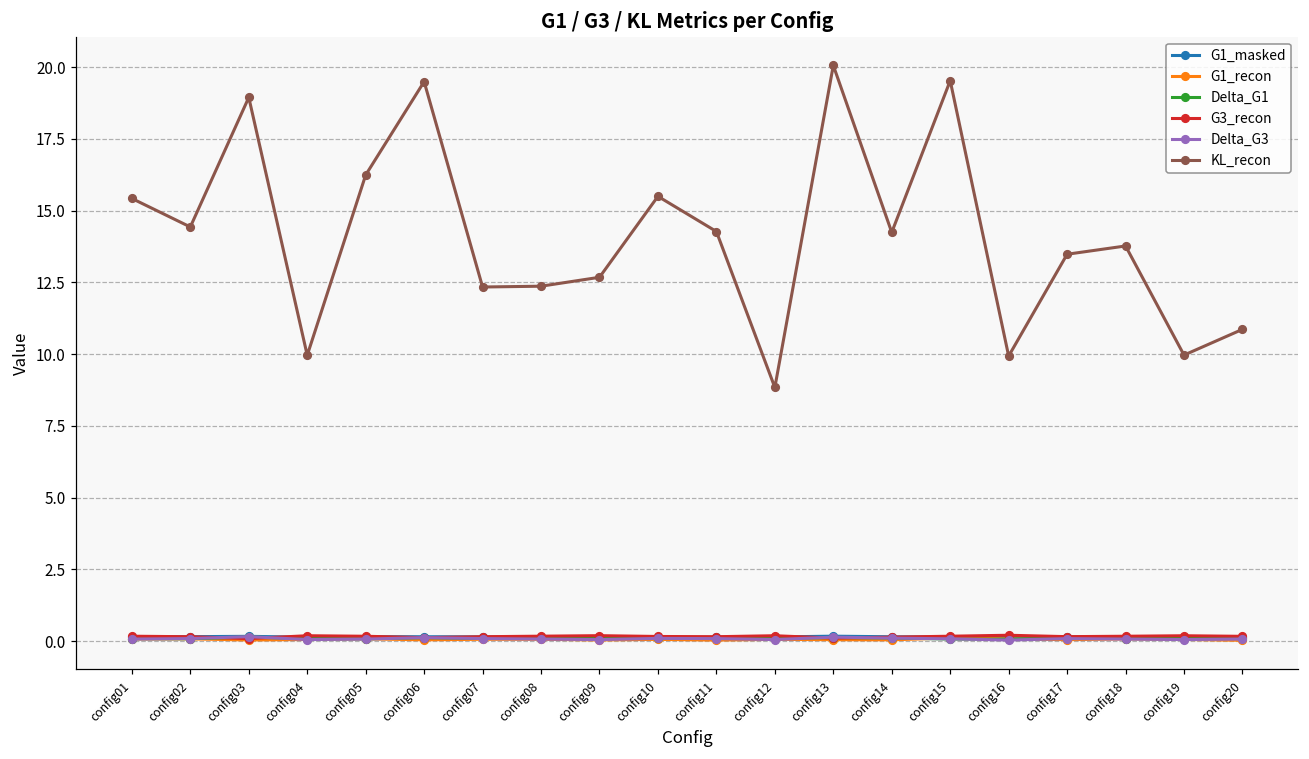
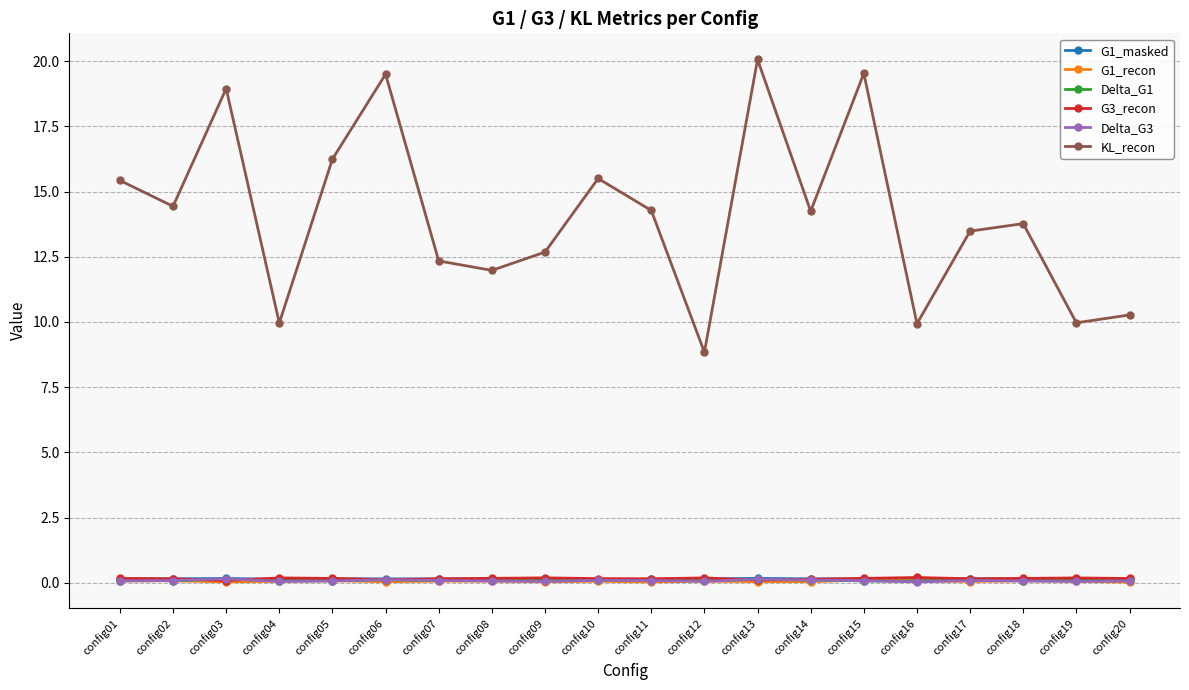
  {
    "KL_recon": {
      "config01": 15.4,
      "config02": 14.4,
      "config03": 18.9,
      "config04": 10.0,
      "config05": 16.2,
      "config06": 19.5,
      "config07": 12.3,
-     "config08": 12.4,
+     "config08": 12.0,
      "config09": 12.7,
      "config10": 15.5,
      "config11": 14.3,
      "config12": 8.8,
      "config13": 20.1,
      "config14": 14.2,
      "config15": 19.5,
      "config16": 9.9,
      "config17": 13.5,
      "config18": 13.8,
      "config19": 10.0,
-     "config20": 10.9
+     "config20": 10.3
    }
  }
